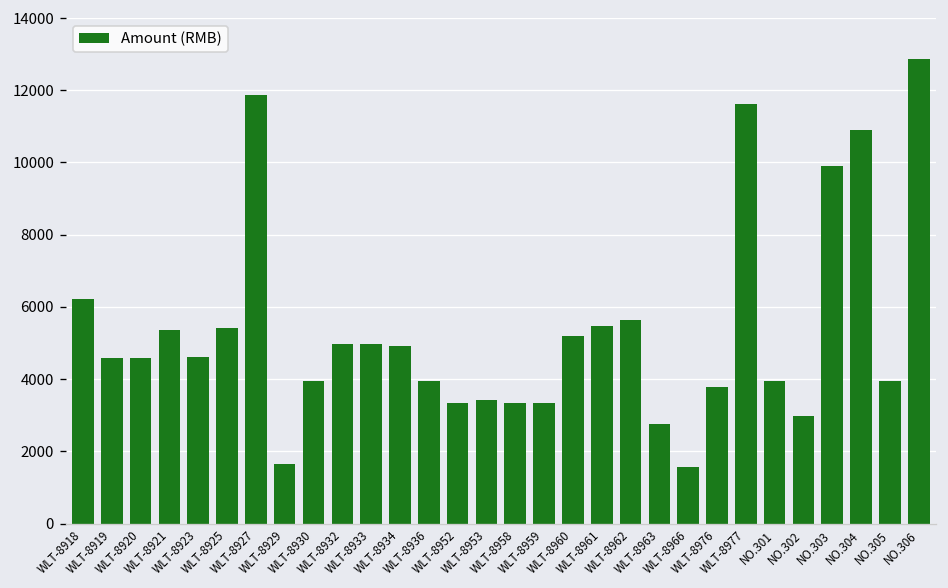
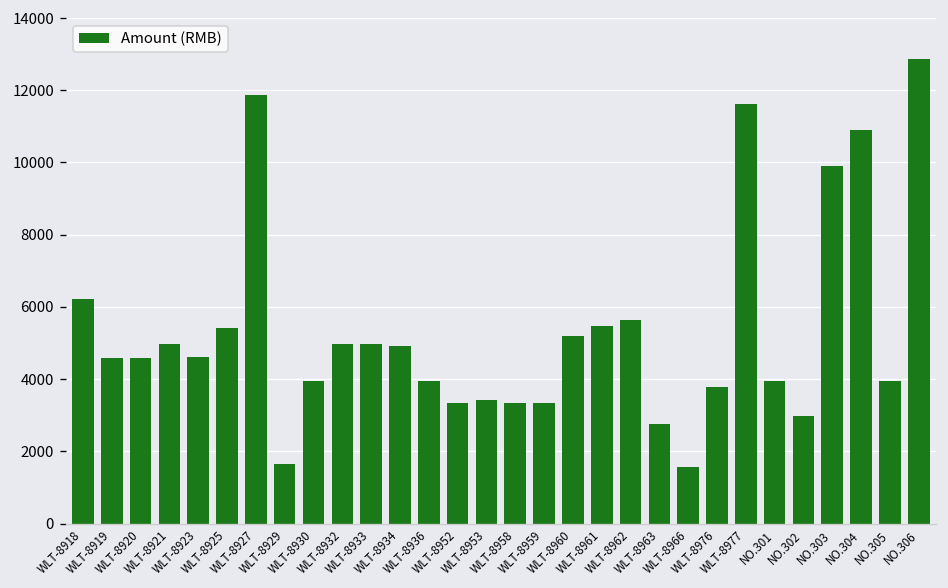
  {
    "WLT-8918": 6200,
    "WLT-8919": 4600,
    "WLT-8920": 4600,
-   "WLT-8921": 5400,
+   "WLT-8921": 5000,
    "WLT-8923": 4600,
    "WLT-8925": 5400,
    "WLT-8927": 11900,
    "WLT-8929": 1600,
    "WLT-8930": 3900,
    "WLT-8932": 5000,
    "WLT-8933": 5000,
    "WLT-8934": 4900,
    "WLT-8936": 3900,
    "WLT-8952": 3300,
    "WLT-8953": 3400,
    "WLT-8958": 3300,
    "WLT-8959": 3300,
    "WLT-8960": 5200,
    "WLT-8961": 5500,
    "WLT-8962": 5600,
    "WLT-8963": 2800,
    "WLT-8966": 1600,
    "WLT-8976": 3800,
    "WLT-8977": 11600,
    "NO.301": 4000,
    "NO.302": 3000,
    "NO.303": 9900,
    "NO.304": 10900,
    "NO.305": 4000,
    "NO.306": 12900
  }
